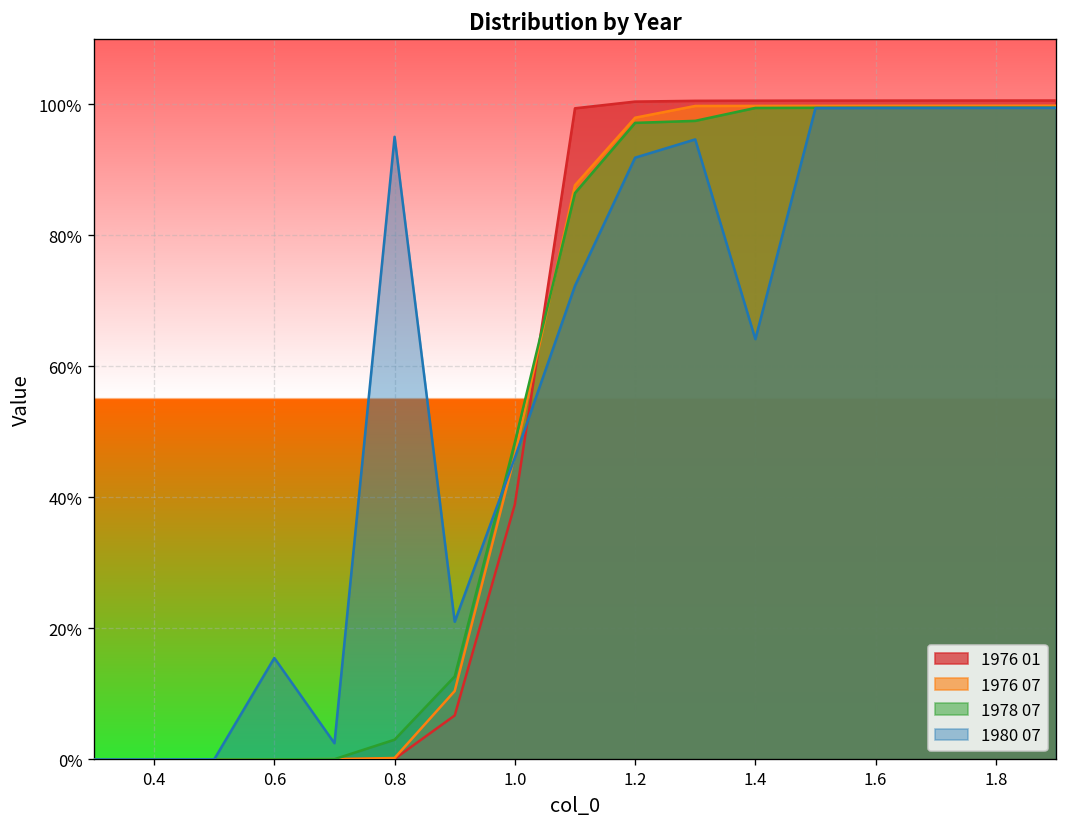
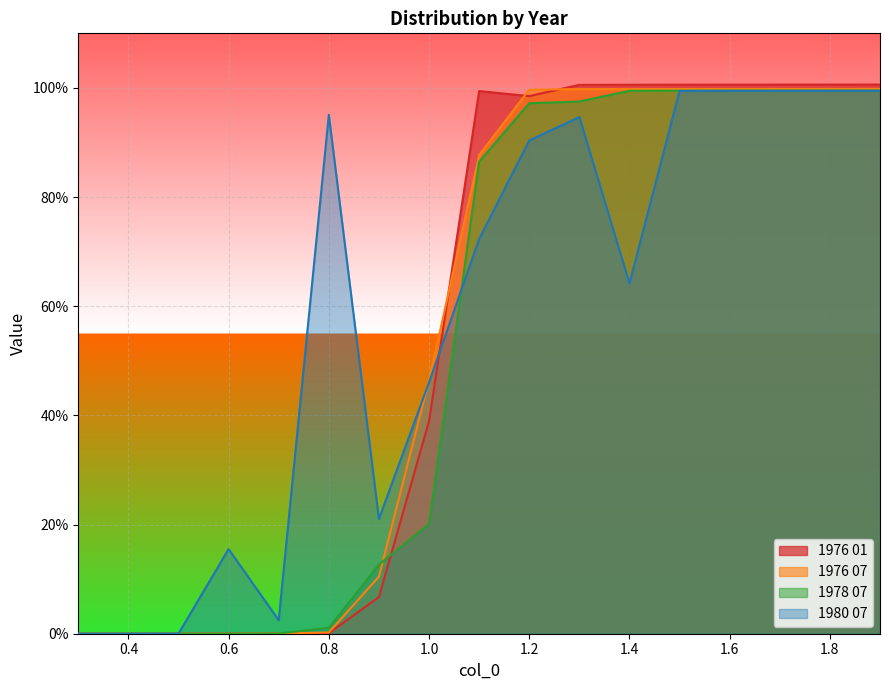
  {
    "1976 01": {
      "1.0": "39%",
-     "1.2": "100%",
+     "1.2": "98%",
      "1.4": "101%",
      "1.6": "101%",
      "1.8": "101%"
    },
    "1976 07": {
-     "1.2": "98%"
+     "1.2": "100%"
    },
    "1978 07": {
-     "0.8": "3%",
-     "1.0": "48%",
+     "0.8": "1%",
+     "1.0": "20%",
      "1.2": "97%"
    },
    "1980 07": {
      "0.6": "15%",
      "0.8": "95%",
-     "1.2": "92%",
+     "1.2": "90%",
      "1.4": "64%"
    }
  }
